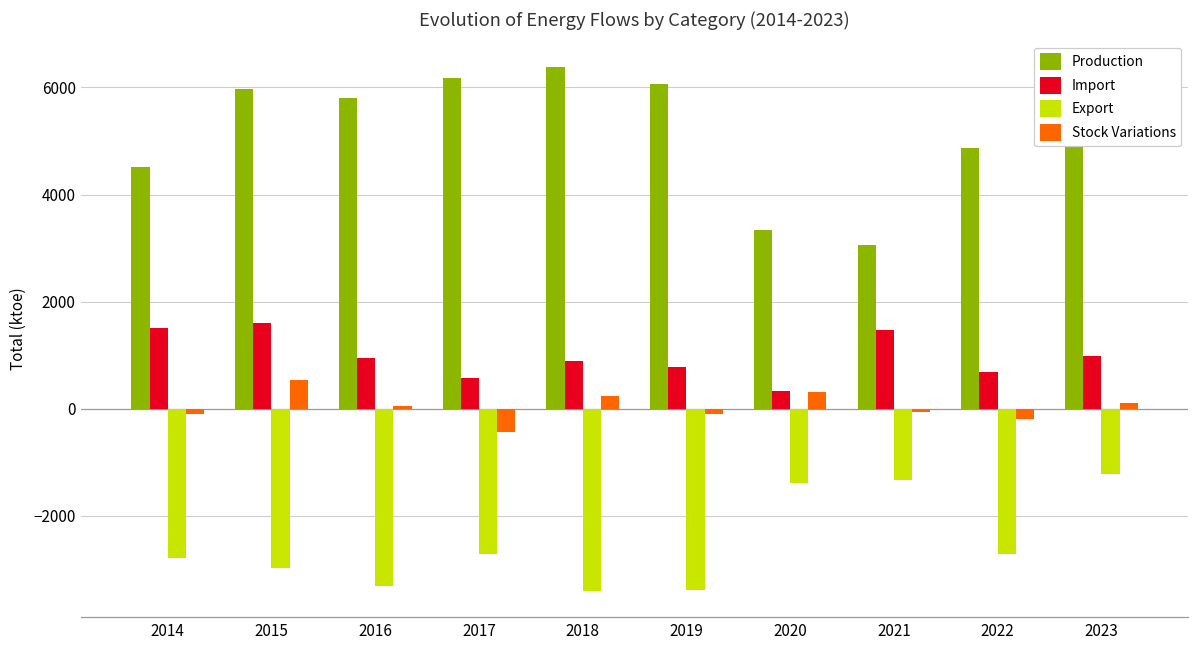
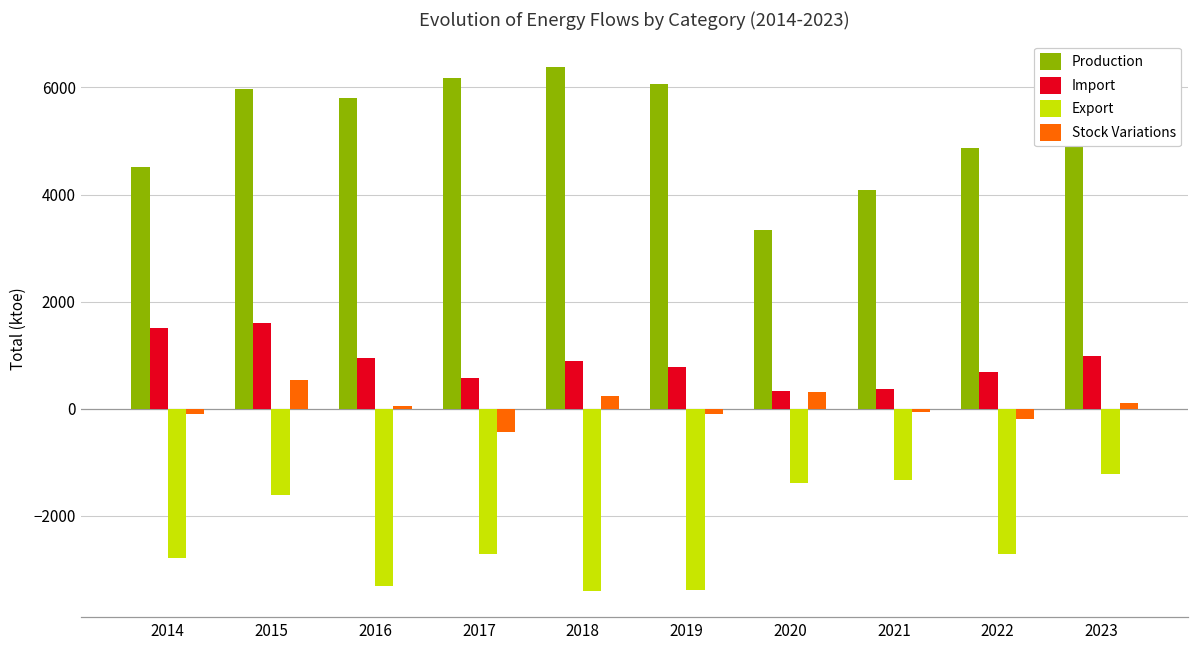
  {
    "Production": {
      "2014": 4500,
      "2015": 6000,
      "2016": 5800,
      "2017": 6200,
      "2018": 6400,
      "2019": 6100,
      "2020": 3300,
-     "2021": 3100,
+     "2021": 4100,
      "2022": 4900
    },
    "Import": {
      "2014": 1500,
      "2015": 1600,
      "2016": 1000,
      "2017": 600,
      "2018": 900,
      "2019": 800,
      "2020": 300,
-     "2021": 1500,
+     "2021": 400,
      "2022": 700,
      "2023": 1000
    },
    "Export": {
      "2014": -2800,
-     "2015": -3000,
+     "2015": -1600,
      "2016": -3300,
      "2017": -2700,
      "2018": -3400,
      "2019": -3400,
      "2020": -1400,
      "2021": -1300,
      "2022": -2700,
      "2023": -1200
    },
    "Stock Variations": {
      "2014": -100,
      "2015": 500,
      "2017": -400,
      "2018": 200,
      "2019": -100,
      "2020": 300,
      "2021": -100,
      "2022": -200,
      "2023": 100
    }
  }
